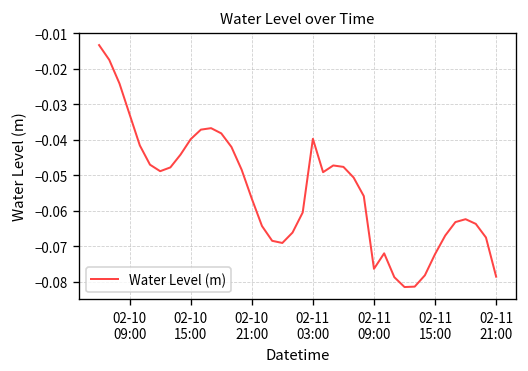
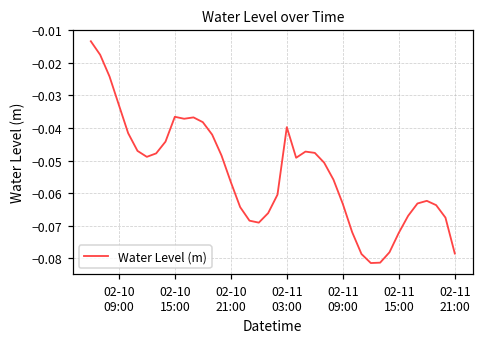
  {
    "02-10 09:00": -0.033,
-   "02-10 15:00": -0.040,
+   "02-10 15:00": -0.037,
    "02-10 21:00": -0.057,
    "02-11 03:00": -0.040,
-   "02-11 09:00": -0.076,
+   "02-11 09:00": -0.063,
    "02-11 15:00": -0.072,
    "02-11 21:00": -0.079
  }
